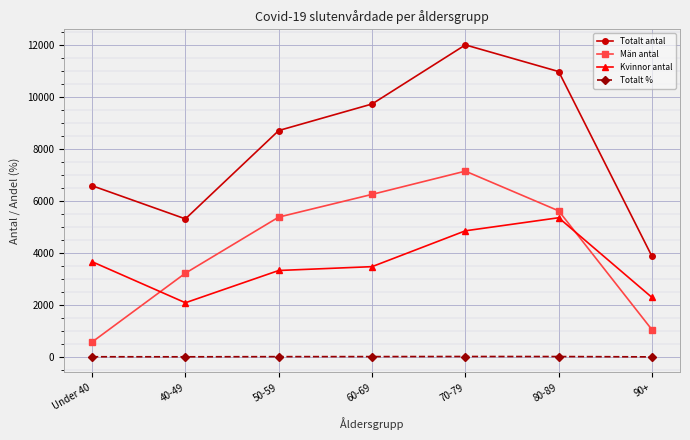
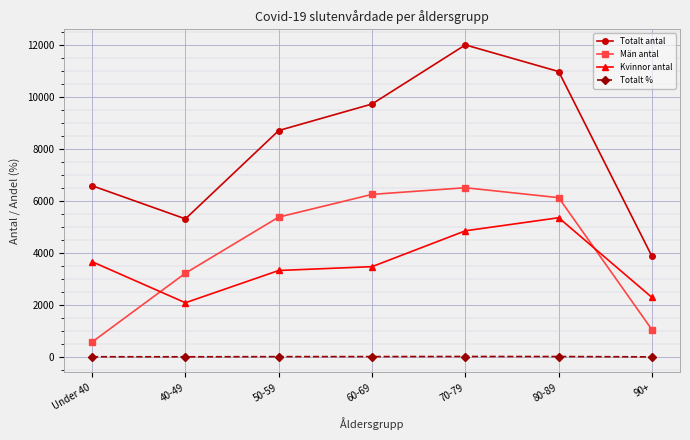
  {
    "Män antal": {
      "Under 40": 600,
      "40-49": 3200,
      "50-59": 5400,
      "60-69": 6300,
-     "70-79": 7200,
-     "80-89": 5600,
+     "70-79": 6500,
+     "80-89": 6100,
      "90+": 1100
    }
  }
